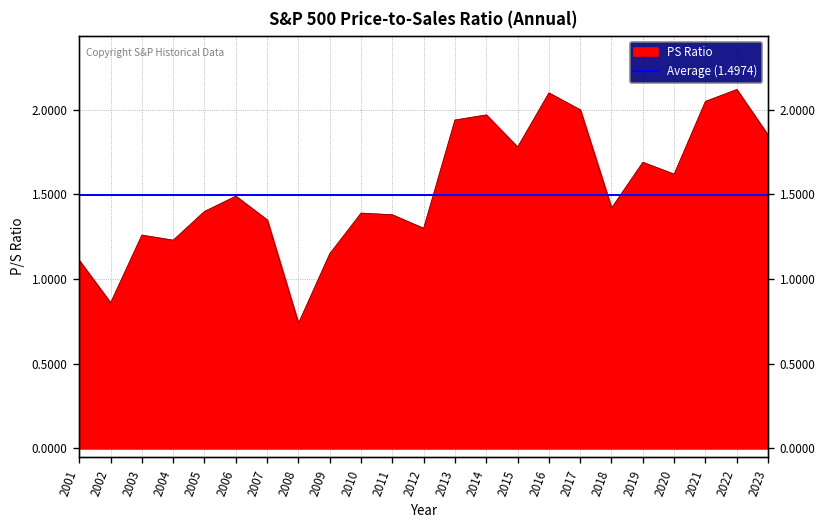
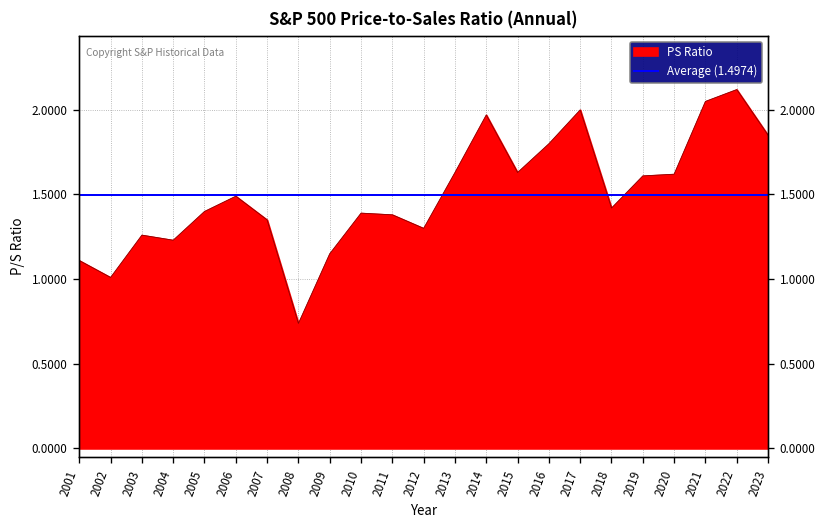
  {
    "2001": 1.11,
-   "2002": 0.86,
+   "2002": 1.01,
    "2003": 1.26,
    "2004": 1.23,
    "2005": 1.40,
    "2006": 1.49,
    "2007": 1.35,
    "2008": 0.74,
    "2009": 1.15,
    "2010": 1.39,
    "2011": 1.38,
    "2012": 1.30,
-   "2013": 1.94,
+   "2013": 1.63,
    "2014": 1.97,
-   "2015": 1.78,
-   "2016": 2.1,
+   "2015": 1.63,
+   "2016": 1.8,
    "2017": 2.00,
    "2018": 1.42,
-   "2019": 1.69,
+   "2019": 1.61,
    "2020": 1.62,
    "2021": 2.05,
    "2022": 2.12,
    "2023": 1.85
  }
